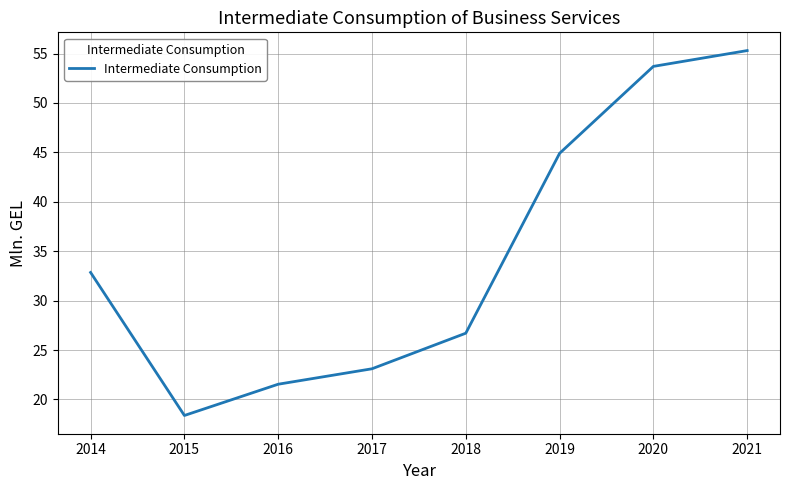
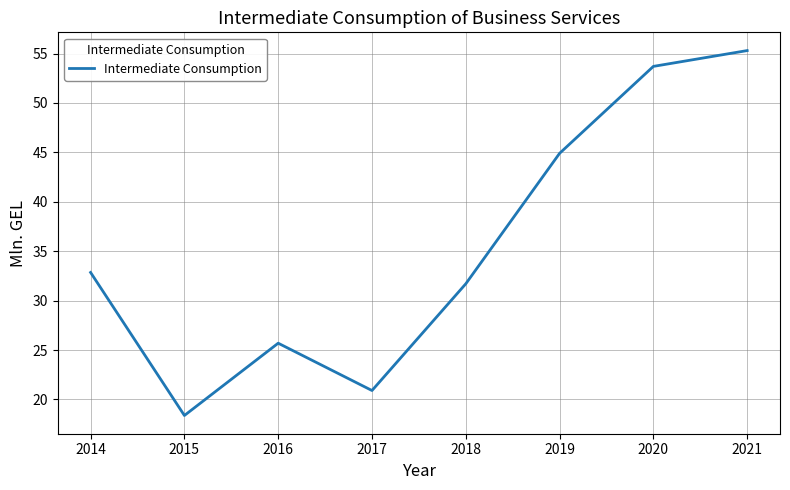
  {
    "2014": 33,
    "2015": 18,
-   "2016": 22,
-   "2017": 23,
-   "2018": 27,
+   "2016": 26,
+   "2017": 21,
+   "2018": 32,
    "2019": 45,
    "2020": 54,
    "2021": 55
  }
